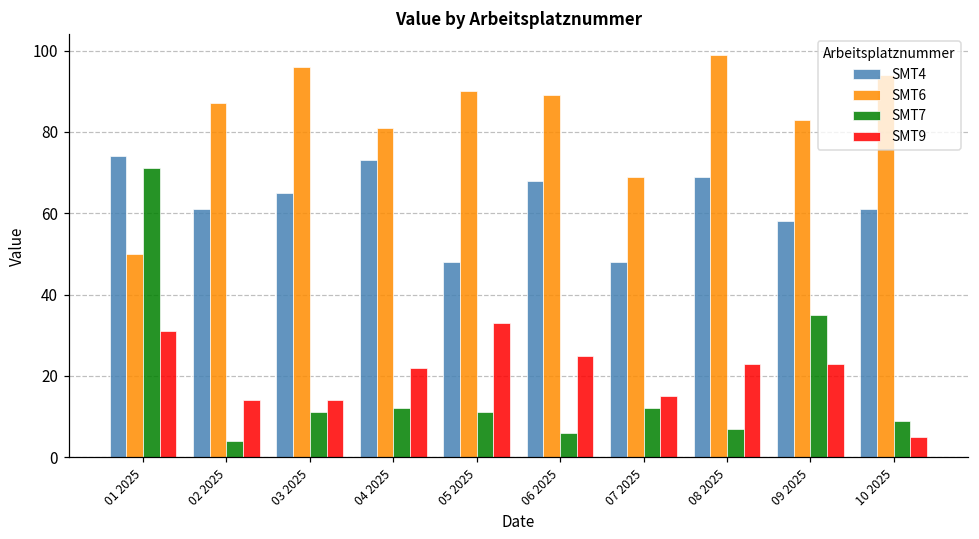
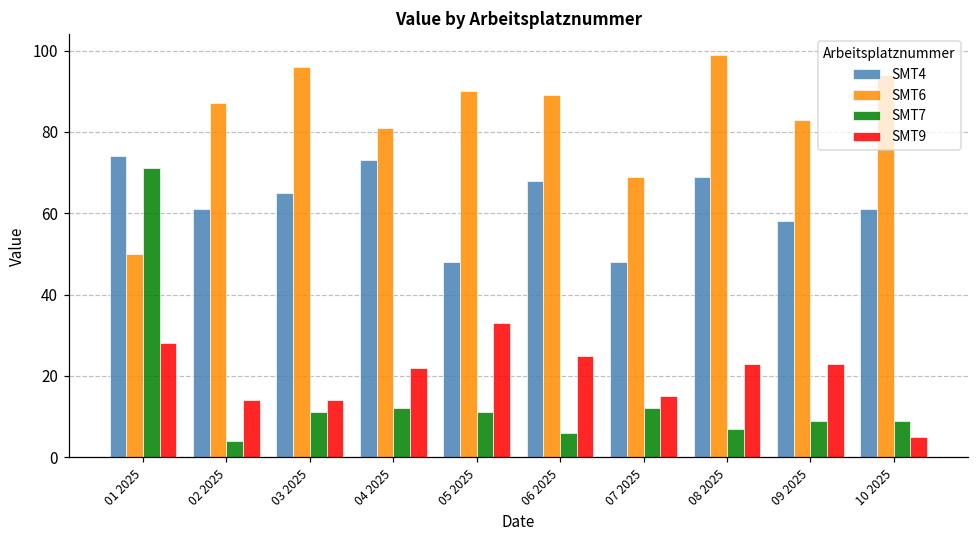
  {
    "SMT4": {
      "01 2025": 74,
      "02 2025": 61,
      "03 2025": 65,
      "04 2025": 73,
      "05 2025": 48,
      "06 2025": 68,
      "07 2025": 48,
      "08 2025": 69,
      "09 2025": 58,
      "10 2025": 61
    },
    "SMT6": {
      "01 2025": 50,
      "02 2025": 87,
      "03 2025": 96,
      "04 2025": 81,
      "05 2025": 90,
      "06 2025": 89,
      "07 2025": 69,
      "08 2025": 99,
      "09 2025": 83
    },
    "SMT7": {
      "01 2025": 71,
      "02 2025": 4,
      "03 2025": 11,
      "04 2025": 12,
      "05 2025": 11,
      "06 2025": 6,
      "07 2025": 12,
      "08 2025": 7,
-     "09 2025": 35,
+     "09 2025": 9,
      "10 2025": 9
    },
    "SMT9": {
-     "01 2025": 31,
+     "01 2025": 28,
      "02 2025": 14,
      "03 2025": 14,
      "04 2025": 22,
      "05 2025": 33,
      "06 2025": 25,
      "07 2025": 15,
      "08 2025": 23,
      "09 2025": 23,
      "10 2025": 5
    }
  }
